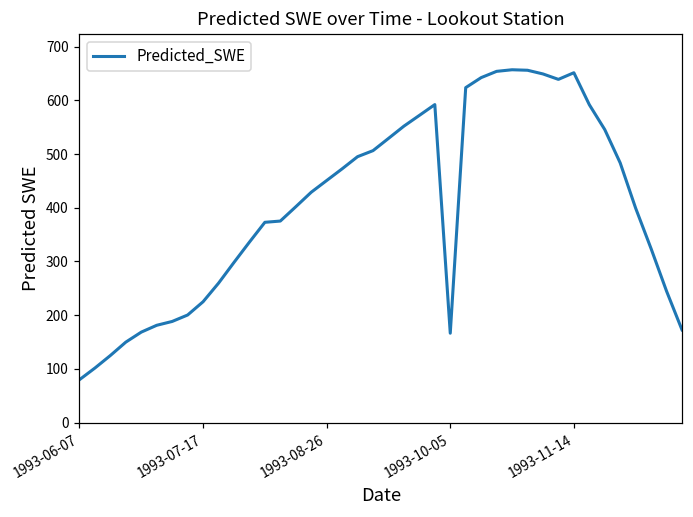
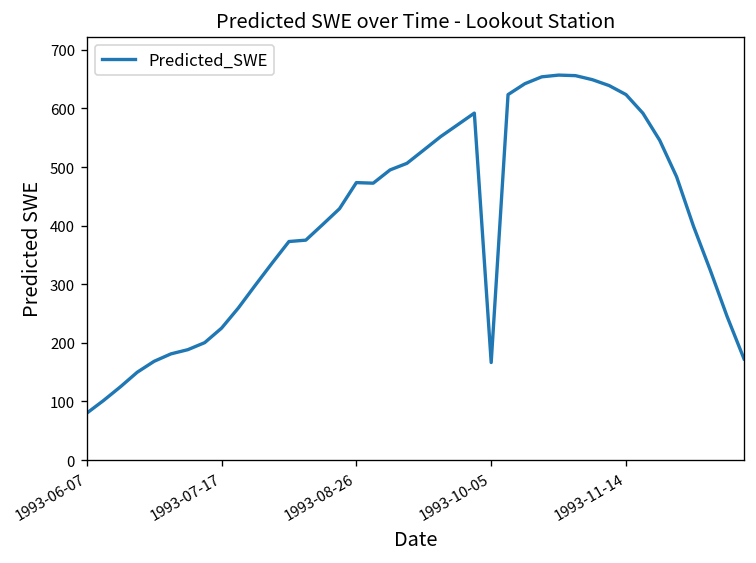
  {
    "1993-06-07": 80,
    "1993-07-17": 230,
-   "1993-08-26": 450,
+   "1993-08-26": 470,
    "1993-10-05": 170,
-   "1993-11-14": 650
+   "1993-11-14": 620
  }
